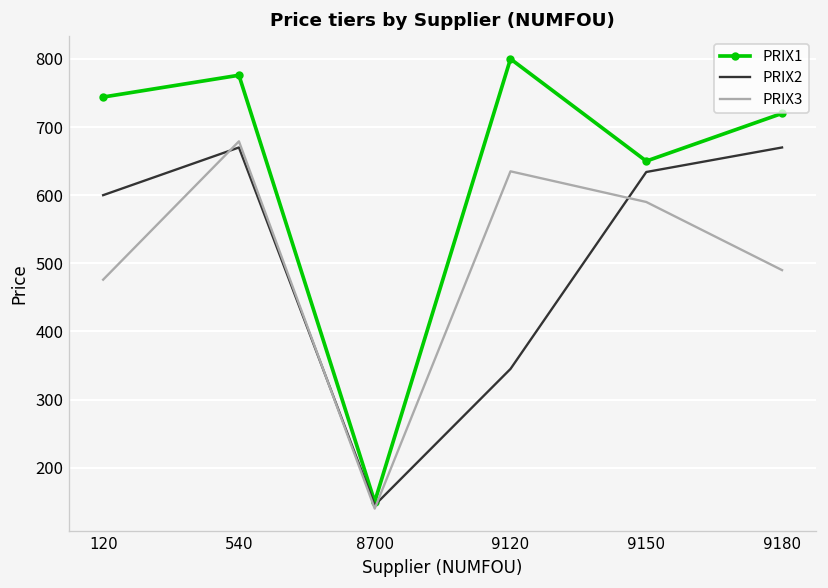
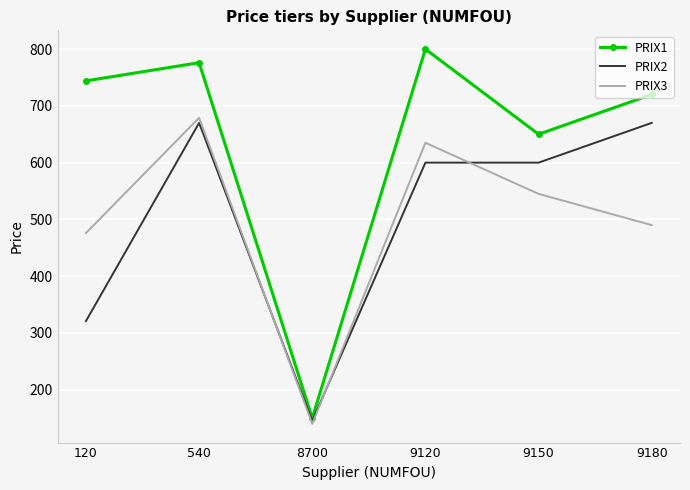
  {
    "PRIX1": {
      "120": 740,
      "540": 780,
      "8700": 150,
      "9120": 800,
      "9150": 650
    },
    "PRIX2": {
-     "120": 600,
+     "120": 320,
      "540": 670,
      "8700": 150,
-     "9120": 350,
-     "9150": 630,
+     "9120": 600,
+     "9150": 600,
      "9180": 670
    },
    "PRIX3": {
      "120": 480,
      "540": 680,
      "8700": 140,
      "9120": 640,
-     "9150": 590,
+     "9150": 550,
      "9180": 490
    }
  }
